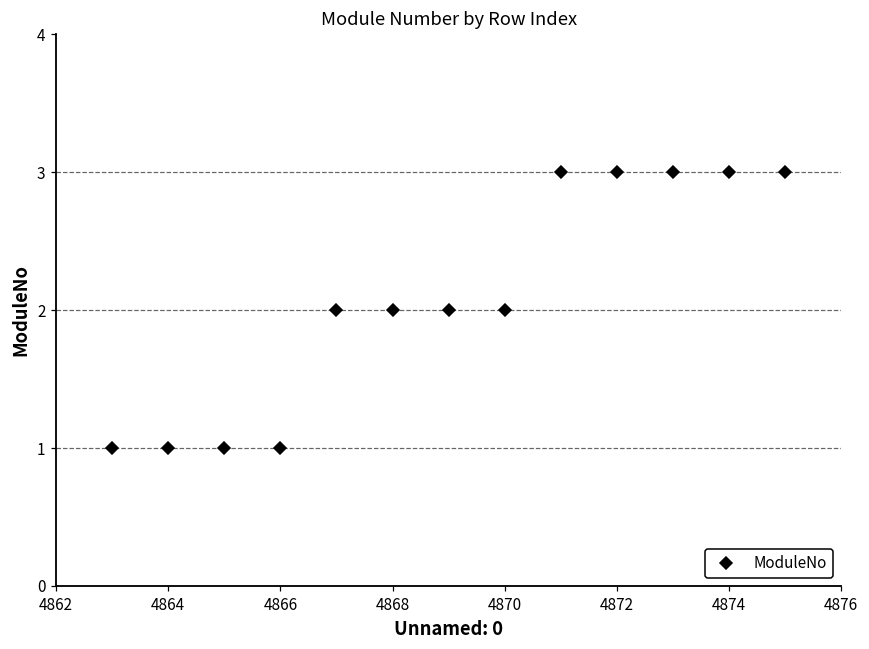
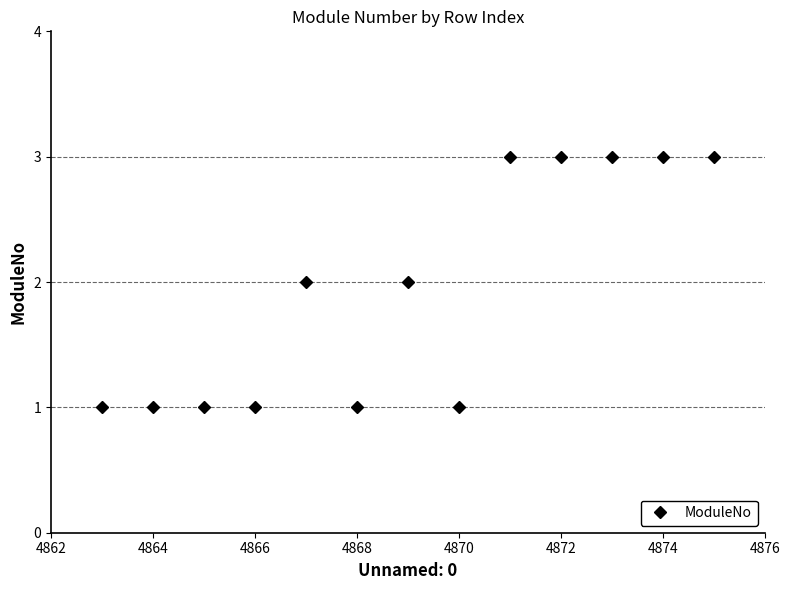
  {
    "4864": 1,
    "4866": 1,
-   "4868": 2,
-   "4870": 2,
+   "4868": 1,
+   "4870": 1,
    "4872": 3,
    "4874": 3
  }
